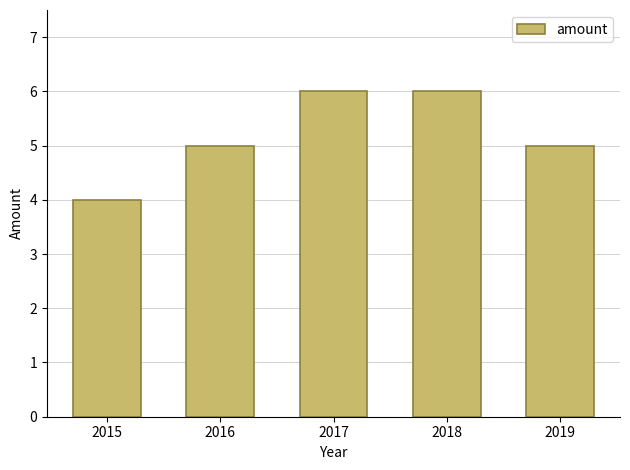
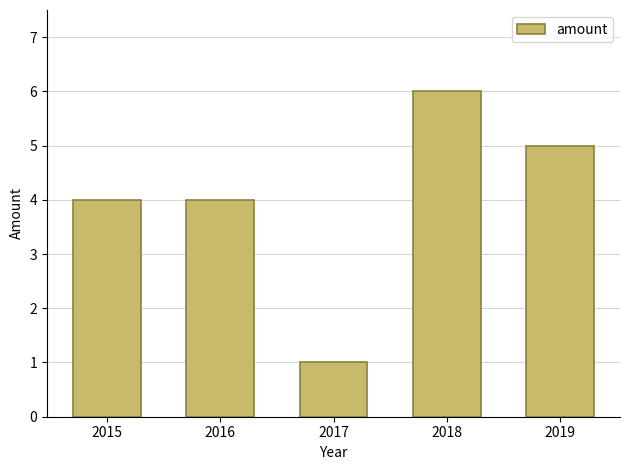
  {
    "2015": 4,
-   "2016": 5,
-   "2017": 6,
+   "2016": 4,
+   "2017": 1,
    "2018": 6,
    "2019": 5
  }
